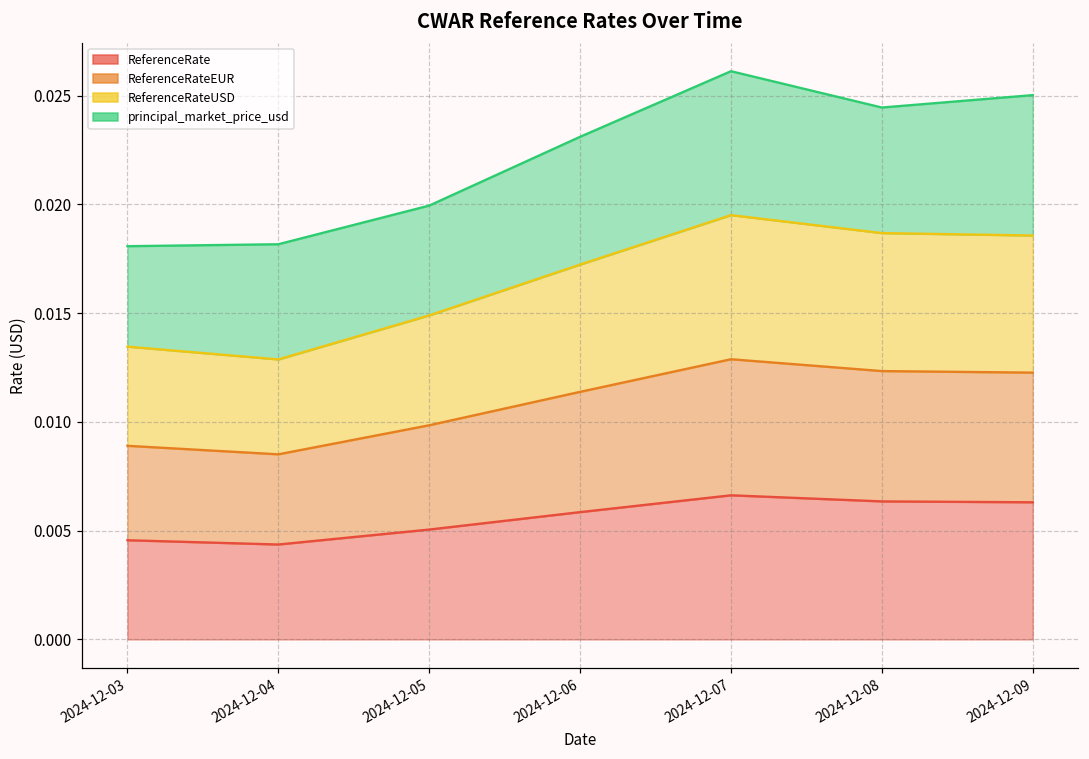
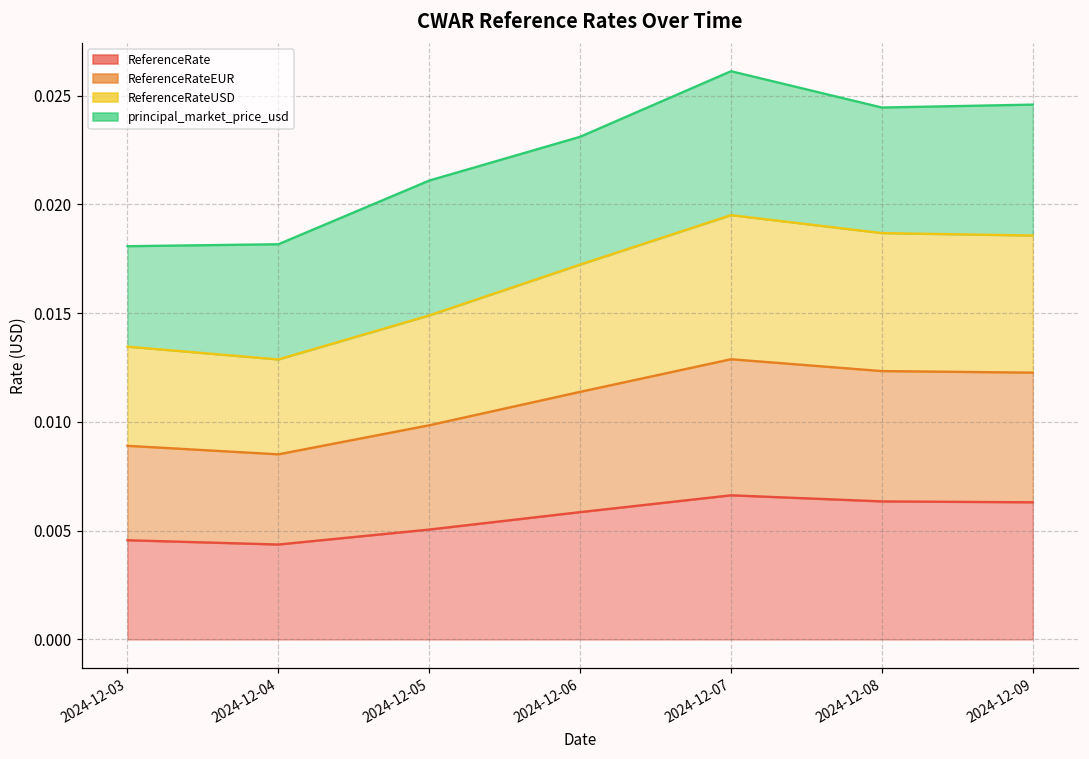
  {
    "principal_market_price_usd": {
      "2024-12-03": 0.0046,
      "2024-12-04": 0.0053,
-     "2024-12-05": 0.0050,
+     "2024-12-05": 0.0062,
      "2024-12-06": 0.0059,
      "2024-12-07": 0.0066,
      "2024-12-08": 0.0058,
-     "2024-12-09": 0.0065
+     "2024-12-09": 0.0060
    }
  }
